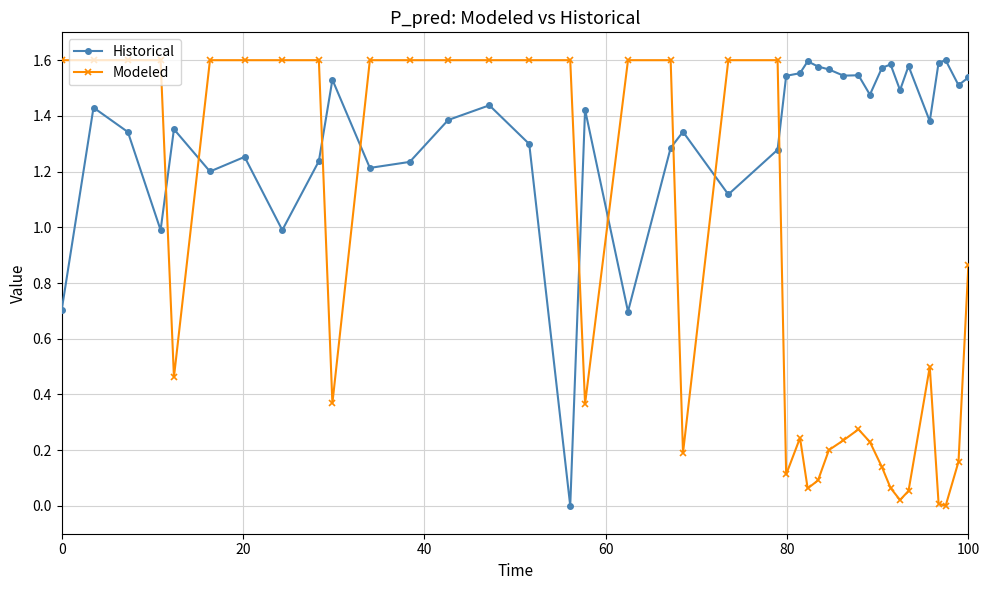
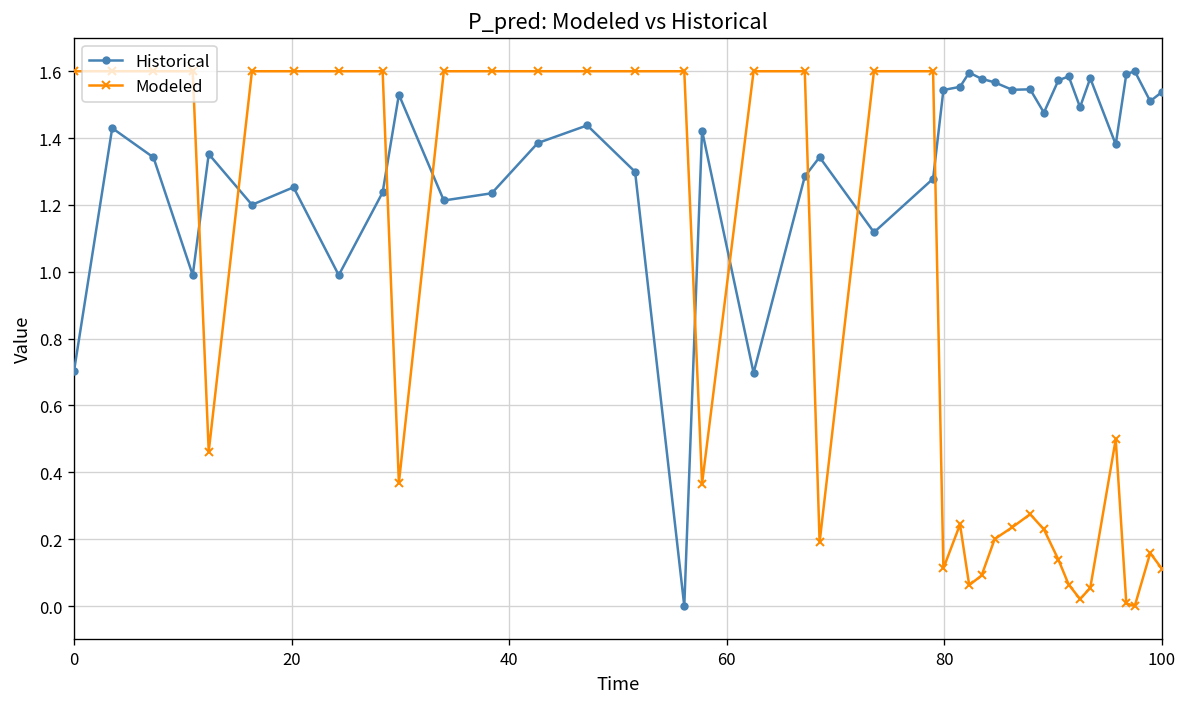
  {
    "Historical": {
      "0": 0.70,
      "100": 1.54
    },
    "Modeled": {
      "0": 1.60,
-     "100": 0.86
+     "100": 0.11
    }
  }
